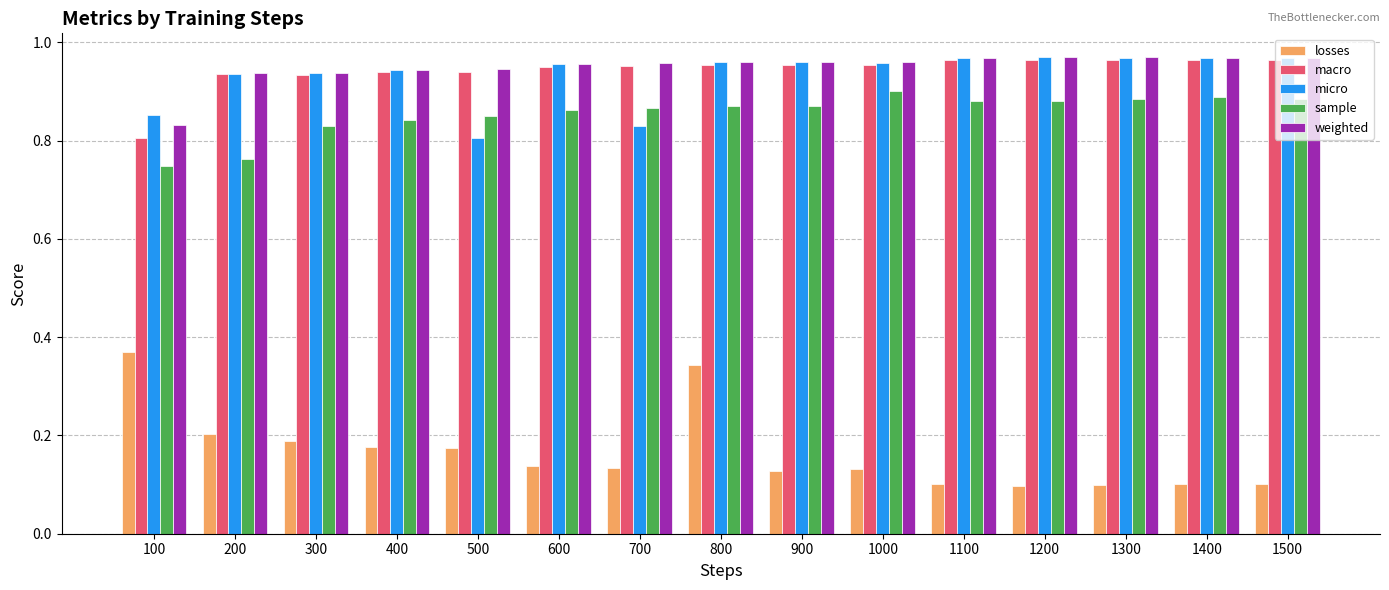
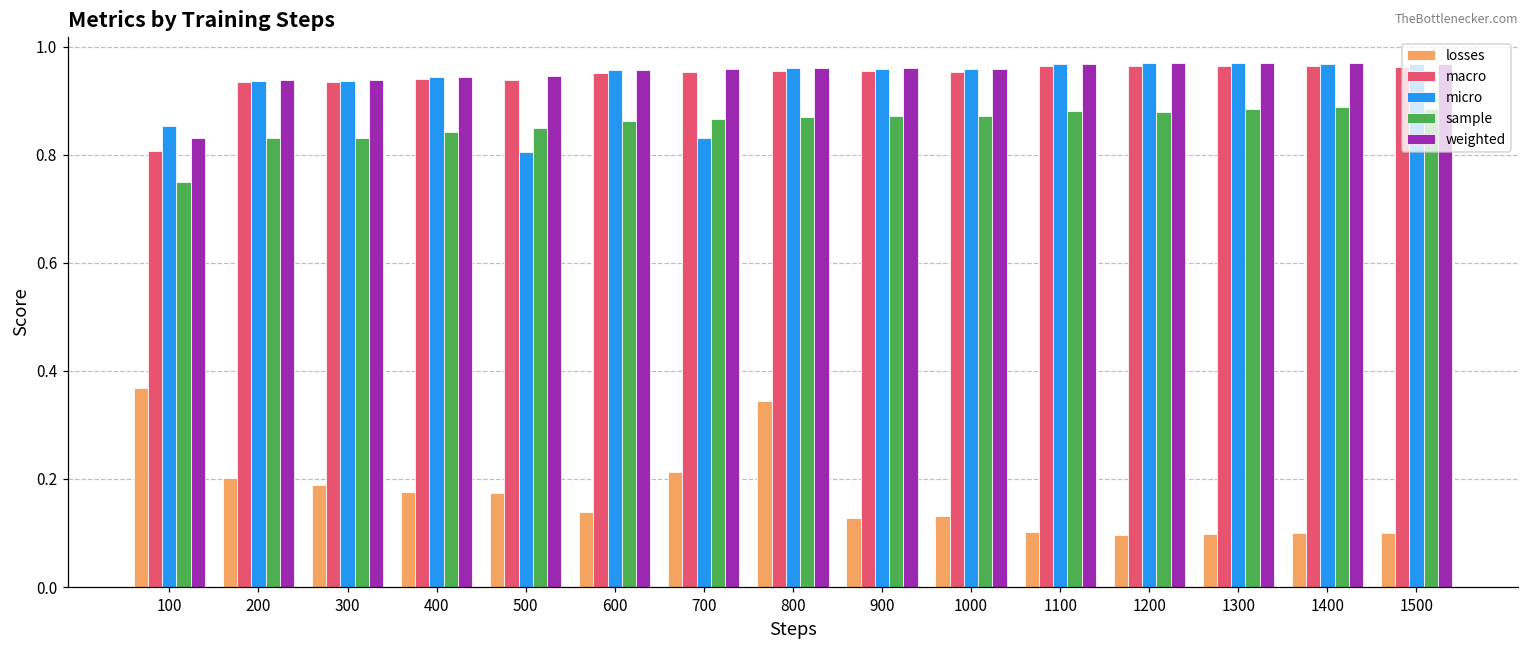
  {
    "losses": {
      "100": 0.37,
      "200": 0.20,
      "300": 0.19,
      "400": 0.18,
      "500": 0.17,
      "600": 0.14,
-     "700": 0.13,
+     "700": 0.21,
      "800": 0.34,
      "900": 0.13,
      "1000": 0.13,
      "1100": 0.10,
      "1200": 0.10,
      "1300": 0.10,
      "1400": 0.10,
      "1500": 0.10
    },
    "macro": {
      "100": 0.81,
      "200": 0.93,
      "300": 0.93,
      "400": 0.94,
      "500": 0.94,
      "600": 0.95,
      "700": 0.95,
      "800": 0.95,
      "900": 0.95,
      "1000": 0.95,
      "1100": 0.96,
      "1200": 0.96,
      "1300": 0.96,
      "1400": 0.96
    },
    "micro": {
      "100": 0.85,
      "200": 0.94,
      "300": 0.94,
      "400": 0.94,
      "500": 0.80,
      "600": 0.96,
      "700": 0.83,
      "800": 0.96,
      "900": 0.96,
      "1000": 0.96,
      "1100": 0.97,
      "1200": 0.97,
      "1300": 0.97,
      "1400": 0.97
    },
    "sample": {
      "100": 0.75,
-     "200": 0.76,
+     "200": 0.83,
      "300": 0.83,
      "400": 0.84,
      "500": 0.85,
      "600": 0.86,
      "700": 0.87,
      "800": 0.87,
      "900": 0.87,
-     "1000": 0.90,
+     "1000": 0.87,
      "1100": 0.88,
      "1200": 0.88,
      "1300": 0.88,
      "1400": 0.89
    },
    "weighted": {
      "100": 0.83,
      "200": 0.94,
      "300": 0.94,
      "400": 0.94,
      "500": 0.94,
      "600": 0.96,
      "700": 0.96,
      "800": 0.96,
      "900": 0.96,
      "1000": 0.96,
      "1100": 0.97,
      "1200": 0.97,
      "1300": 0.97,
      "1400": 0.97
    }
  }
